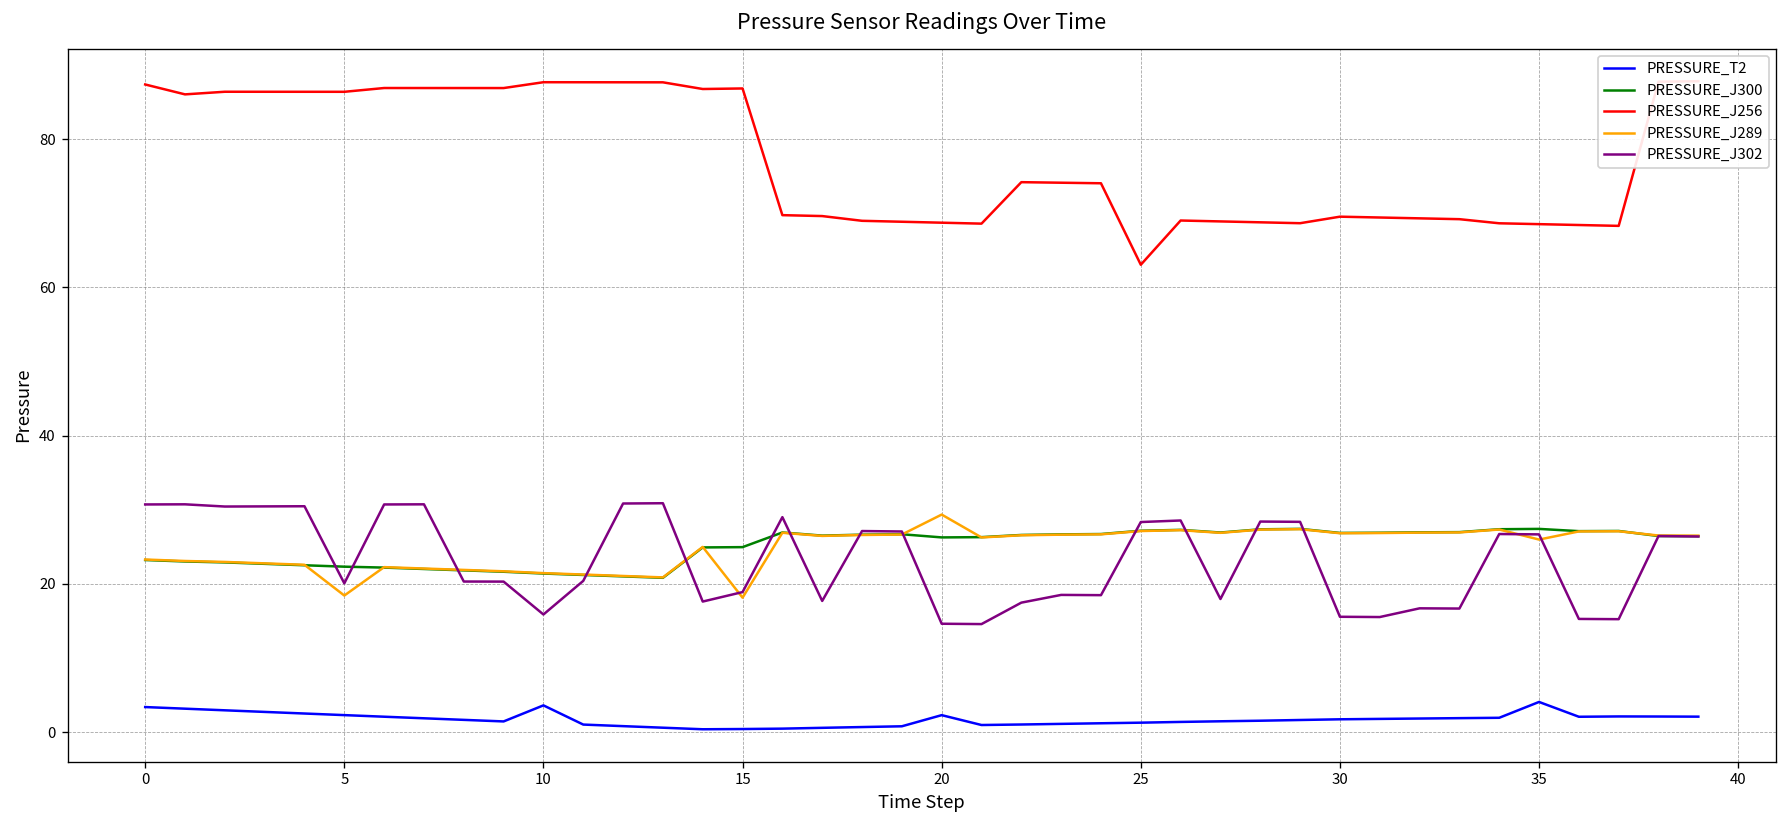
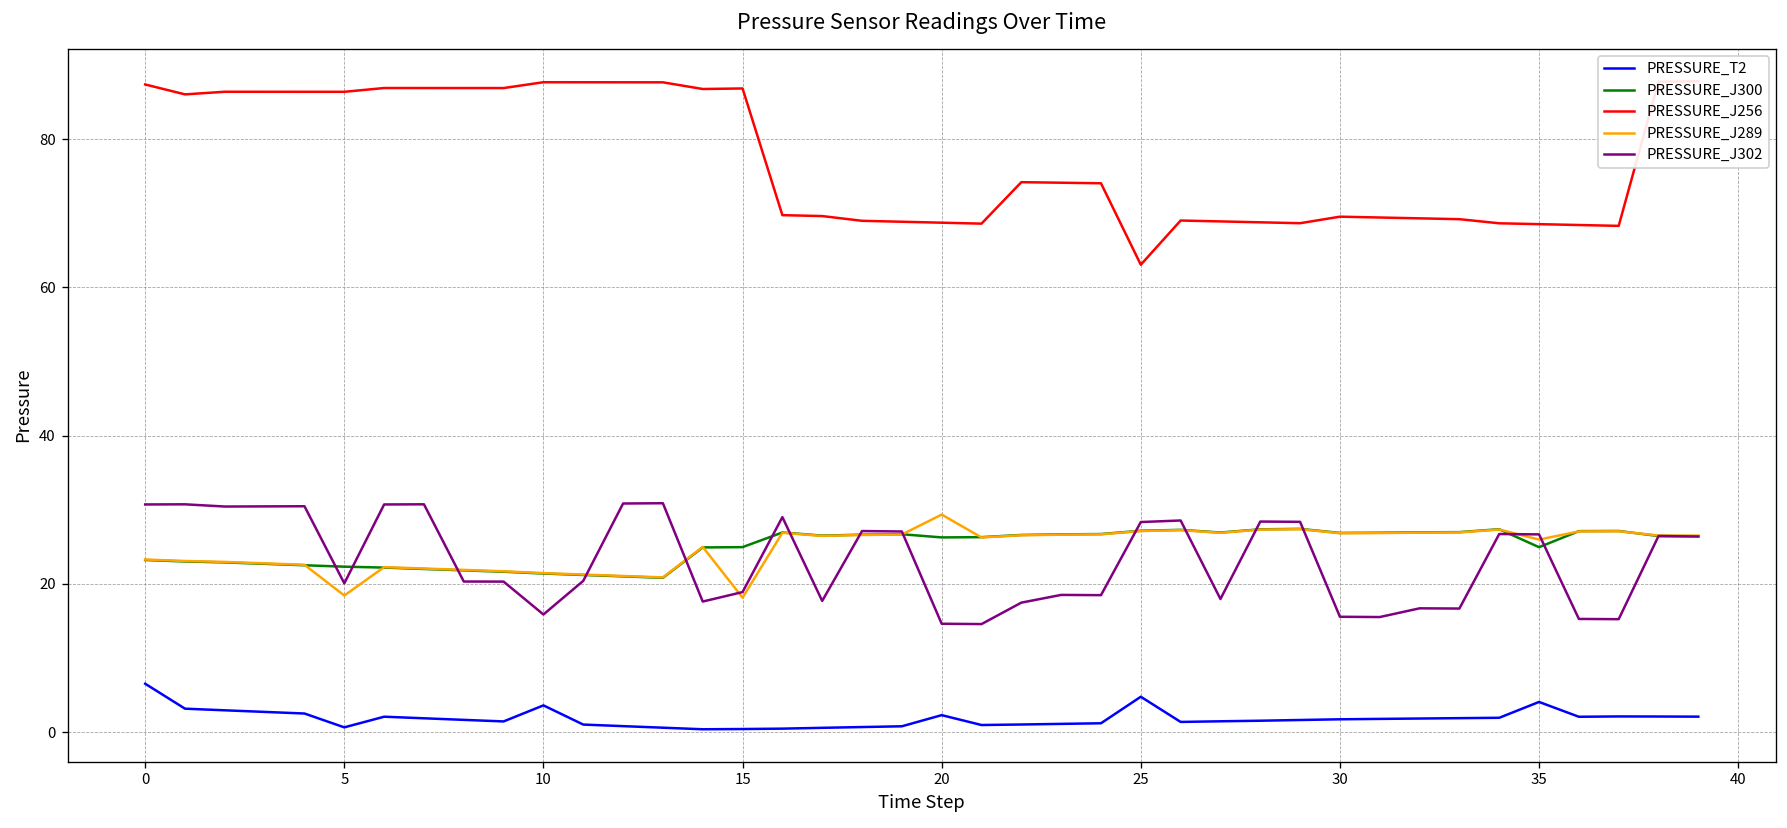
  {
    "PRESSURE_T2": {
-     "0": 3,
-     "5": 2,
+     "0": 7,
+     "5": 1,
      "10": 4,
      "15": 0,
      "20": 2,
-     "25": 1,
+     "25": 5,
      "30": 2,
      "35": 4
    },
    "PRESSURE_J300": {
      "5": 22,
      "15": 25,
      "20": 26,
-     "35": 27
+     "35": 25
    },
    "PRESSURE_J256": {
      "0": 87,
      "5": 86,
      "10": 88,
      "15": 87,
      "20": 69,
      "25": 63,
      "30": 70,
      "35": 69
    },
    "PRESSURE_J289": {
      "5": 18,
      "15": 18,
      "20": 29,
      "35": 26
    },
    "PRESSURE_J302": {
      "0": 31,
      "5": 20,
      "10": 16,
      "15": 19,
      "20": 15,
      "25": 28,
      "30": 16,
      "35": 27
    }
  }
